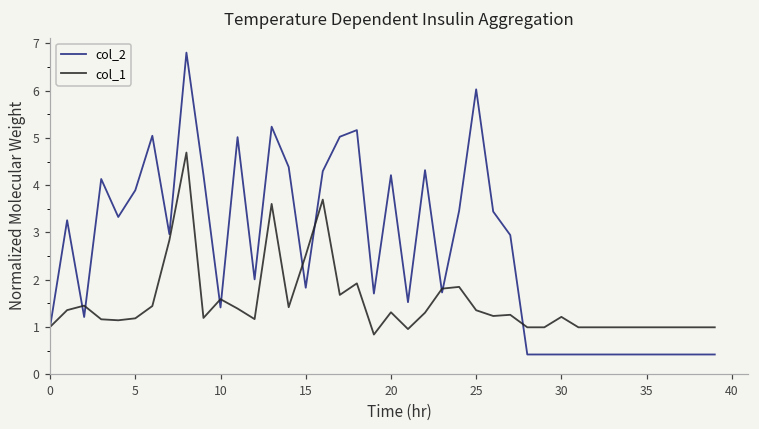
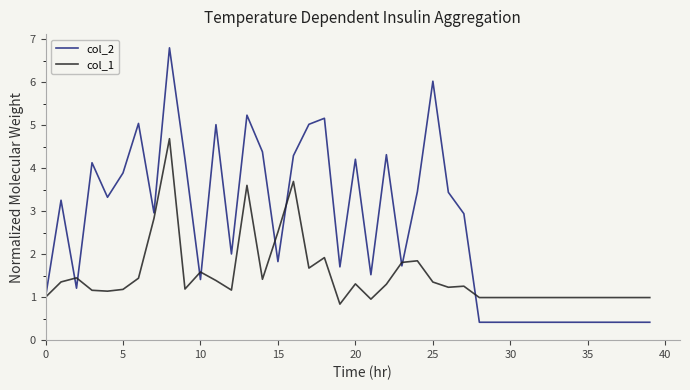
  {
    "col_2": {
      "5": 3.9,
      "10": 1.4,
      "15": 1.8,
      "20": 4.2,
      "25": 6.0,
      "30": 0.4,
      "35": 0.4
    },
    "col_1": {
      "5": 1.2,
      "10": 1.6,
      "15": 2.5,
      "20": 1.3,
      "25": 1.4,
-     "30": 1.2,
+     "30": 1.0,
      "35": 1.0
    }
  }
